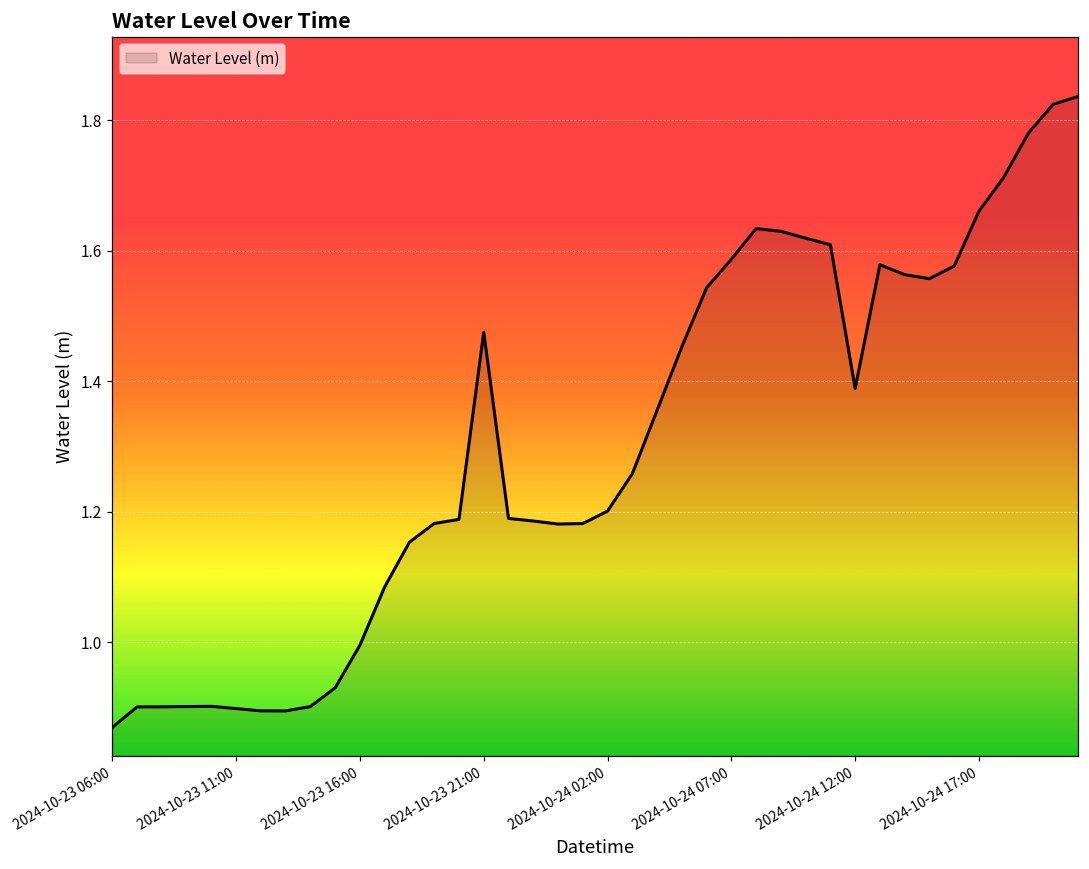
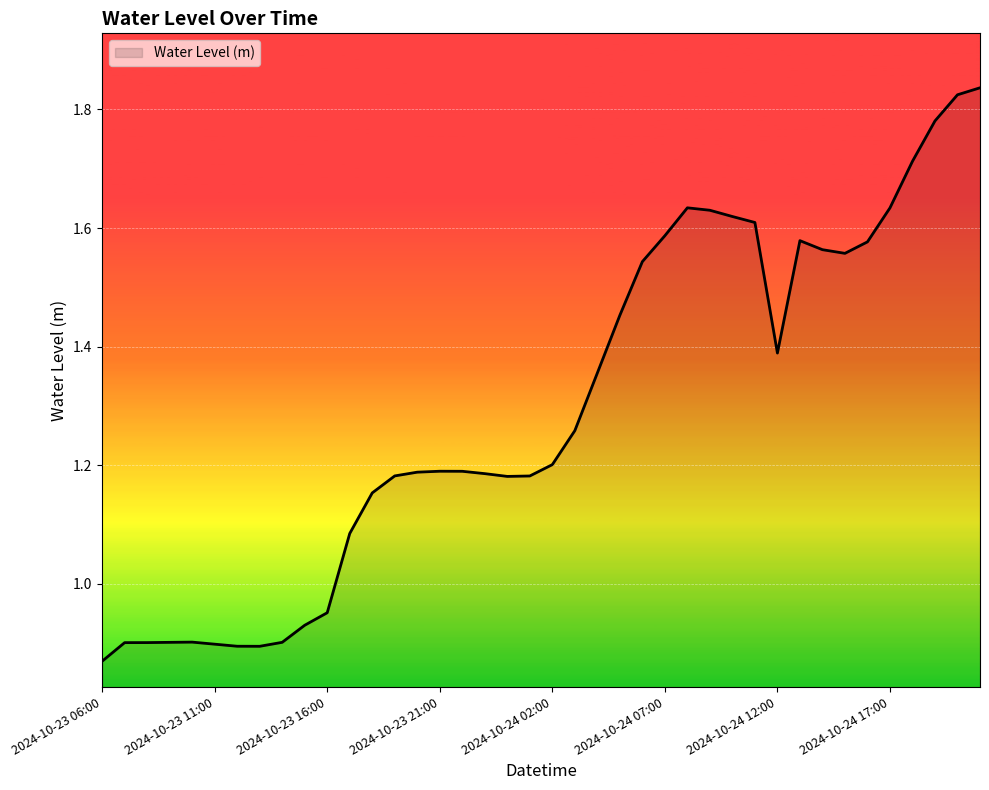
  {
    "2024-10-23 06:00": 0.87,
    "2024-10-23 11:00": 0.90,
-   "2024-10-23 16:00": 1.00,
-   "2024-10-23 21:00": 1.48,
+   "2024-10-23 16:00": 0.95,
+   "2024-10-23 21:00": 1.19,
    "2024-10-24 02:00": 1.20,
    "2024-10-24 07:00": 1.59,
    "2024-10-24 12:00": 1.39,
-   "2024-10-24 17:00": 1.66
+   "2024-10-24 17:00": 1.63
  }
